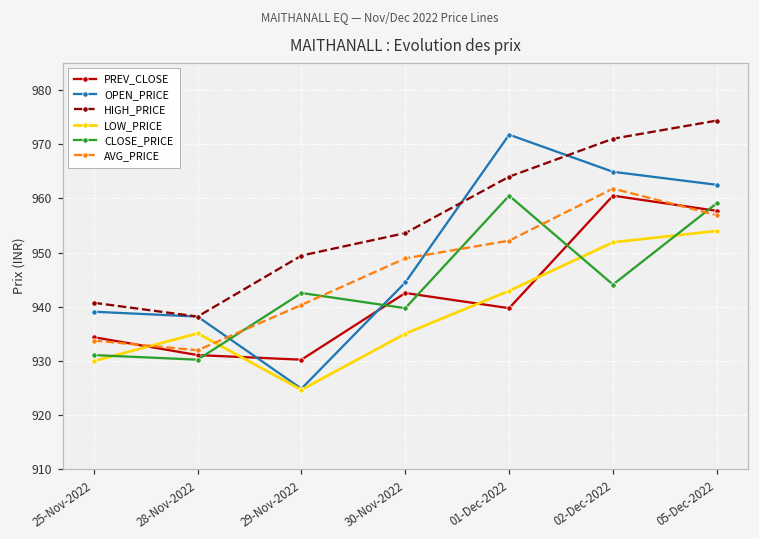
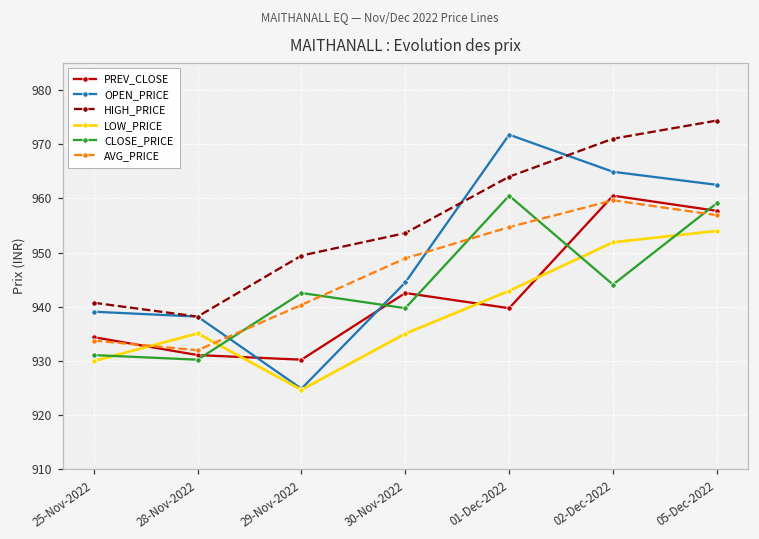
  {
    "OPEN_PRICE": {
      "25-Nov-2022": 939,
      "30-Nov-2022": 945,
      "01-Dec-2022": 972,
      "02-Dec-2022": 965,
      "05-Dec-2022": 963
    },
    "LOW_PRICE": {
      "25-Nov-2022": 930,
      "28-Nov-2022": 935,
      "30-Nov-2022": 935,
      "01-Dec-2022": 943,
      "02-Dec-2022": 952,
      "05-Dec-2022": 954
    },
    "CLOSE_PRICE": {
      "25-Nov-2022": 931,
      "28-Nov-2022": 930,
      "29-Nov-2022": 943,
      "30-Nov-2022": 940,
      "01-Dec-2022": 961,
      "02-Dec-2022": 944,
      "05-Dec-2022": 959
    },
    "AVG_PRICE": {
      "25-Nov-2022": 934,
      "28-Nov-2022": 932,
      "29-Nov-2022": 940,
      "30-Nov-2022": 949,
-     "01-Dec-2022": 952,
-     "02-Dec-2022": 962,
+     "01-Dec-2022": 955,
+     "02-Dec-2022": 960,
      "05-Dec-2022": 957
    }
  }
